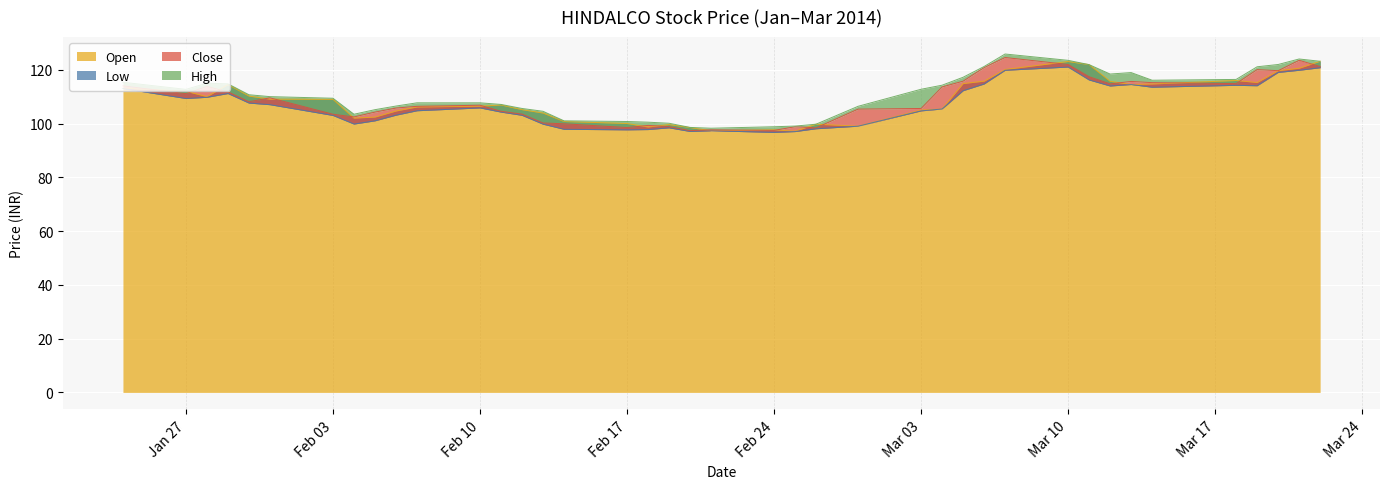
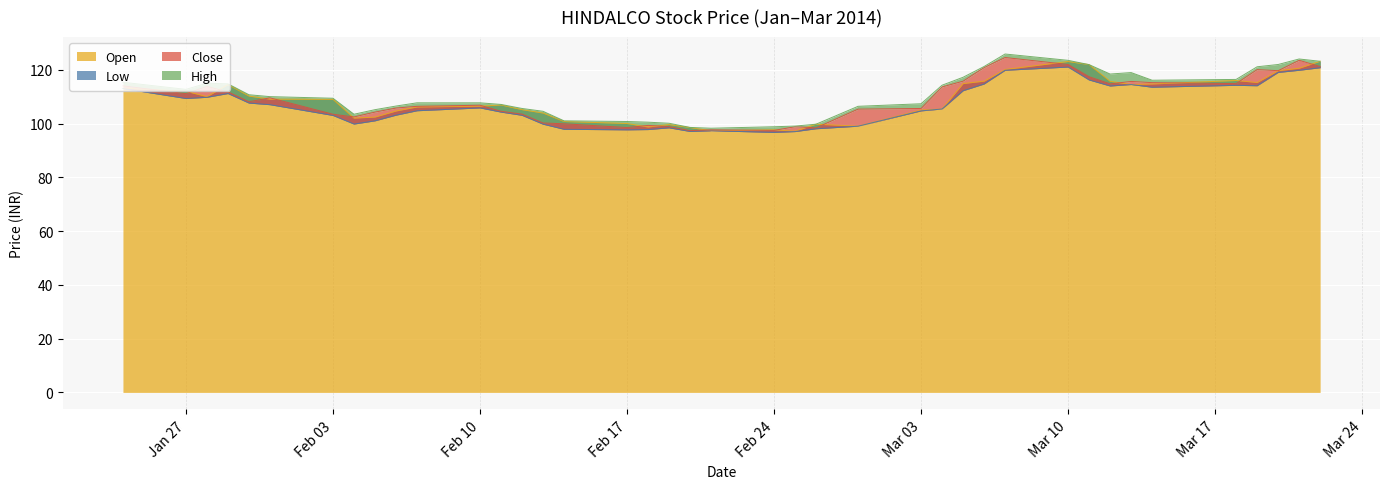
  {
    "Close": {
      "Mar 10": 122
    },
    "High": {
      "Feb 24": 99,
-     "Mar 03": 113
+     "Mar 03": 107
    }
  }
